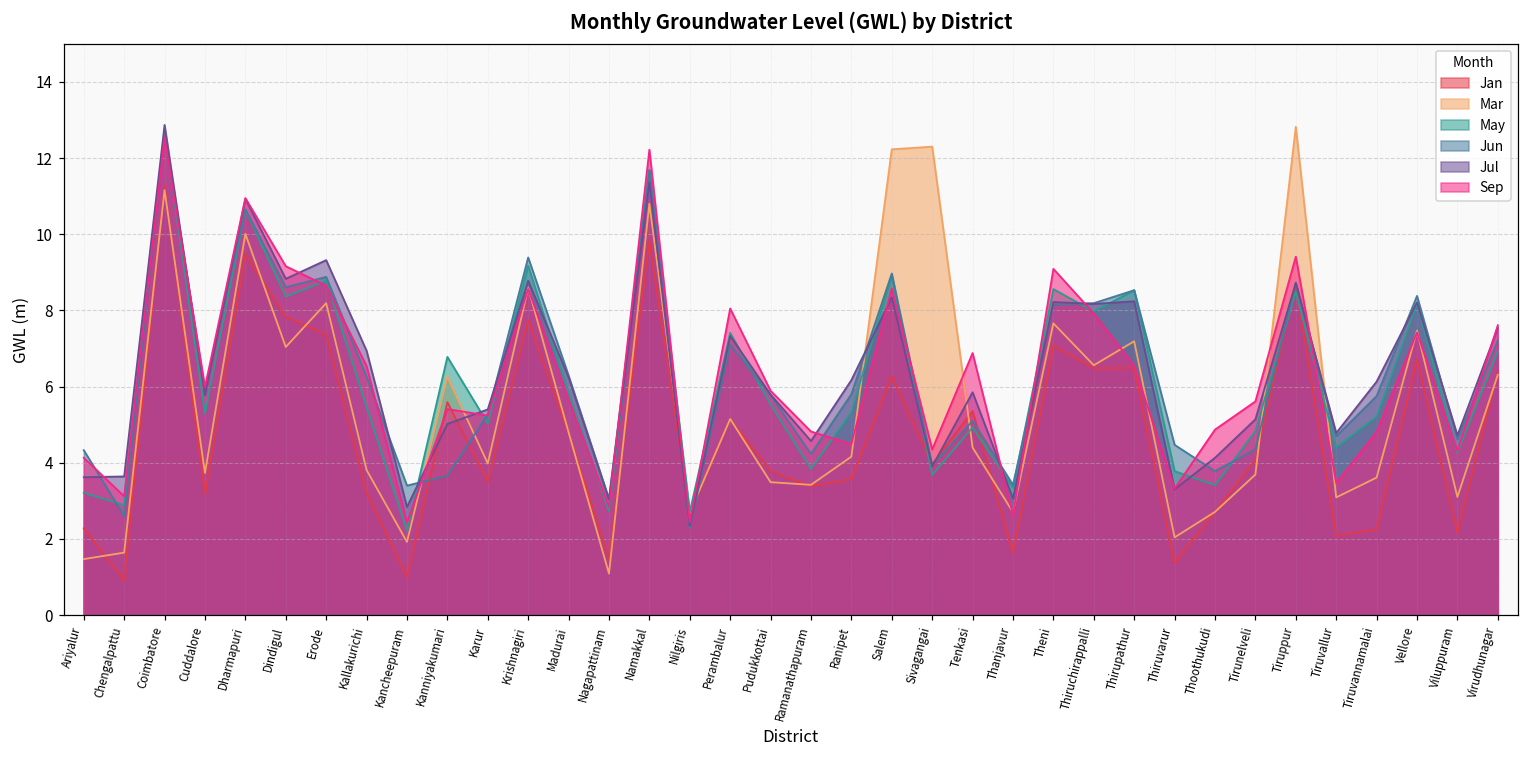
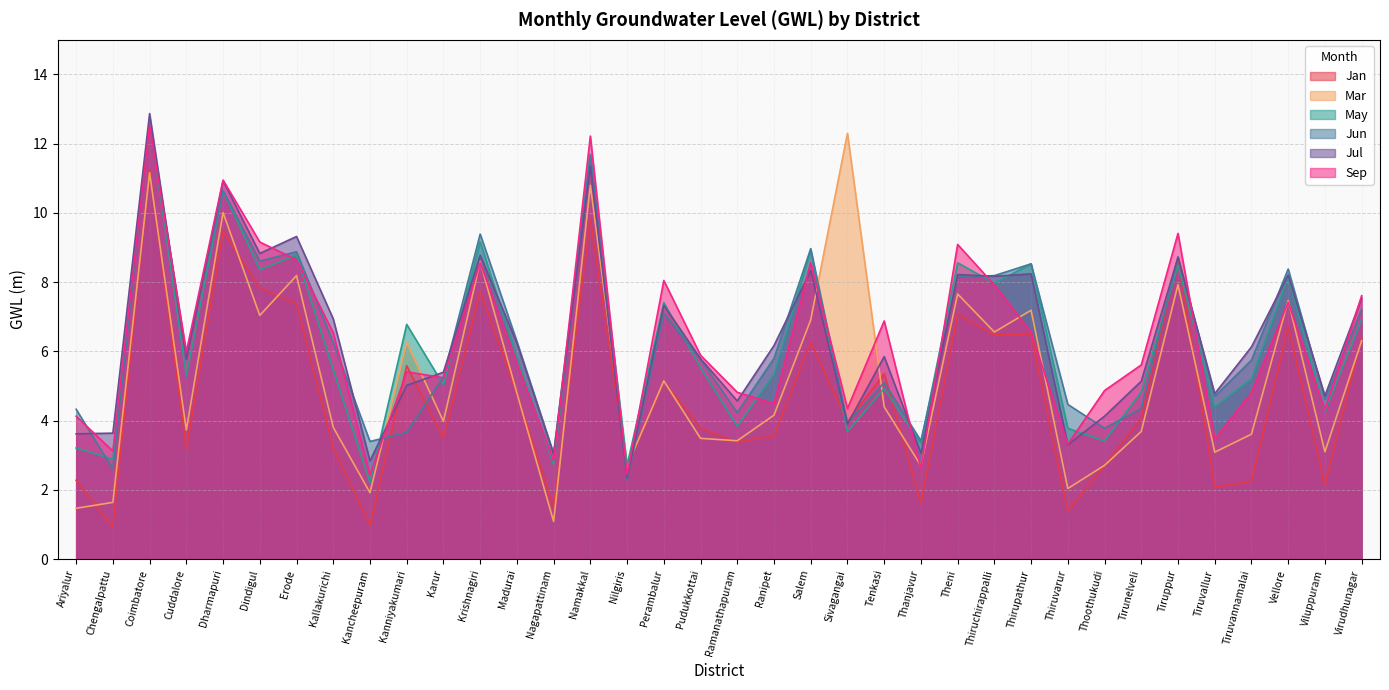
  {
    "Mar": {
      "Ariyalur": 1.5,
      "Chengalpattu": 1.6,
      "Coimbatore": 11.2,
      "Cuddalore": 3.7,
      "Dharmapuri": 10.0,
      "Dindigul": 7.0,
      "Erode": 8.2,
      "Kallakurichi": 3.8,
      "Kancheepuram": 1.9,
      "Kanniyakumari": 6.3,
      "Karur": 4.0,
      "Nagapattinam": 1.1,
      "Namakkal": 10.8,
      "Pudukkottai": 3.5,
      "Ranipet": 4.2,
-     "Salem": 12.2,
+     "Salem": 6.9,
      "Sivagangai": 12.3,
      "Tenkasi": 4.4,
      "Theni": 7.7,
      "Thiruchirappalli": 6.6,
      "Thirupathur": 7.2,
      "Thiruvarur": 2.0,
      "Tirunelveli": 3.7,
-     "Tiruppur": 12.8,
+     "Tiruppur": 7.9,
      "Tiruvallur": 3.1,
      "Tiruvannamalai": 3.6,
      "Viluppuram": 3.1,
      "Virudhunagar": 6.3
    }
  }
